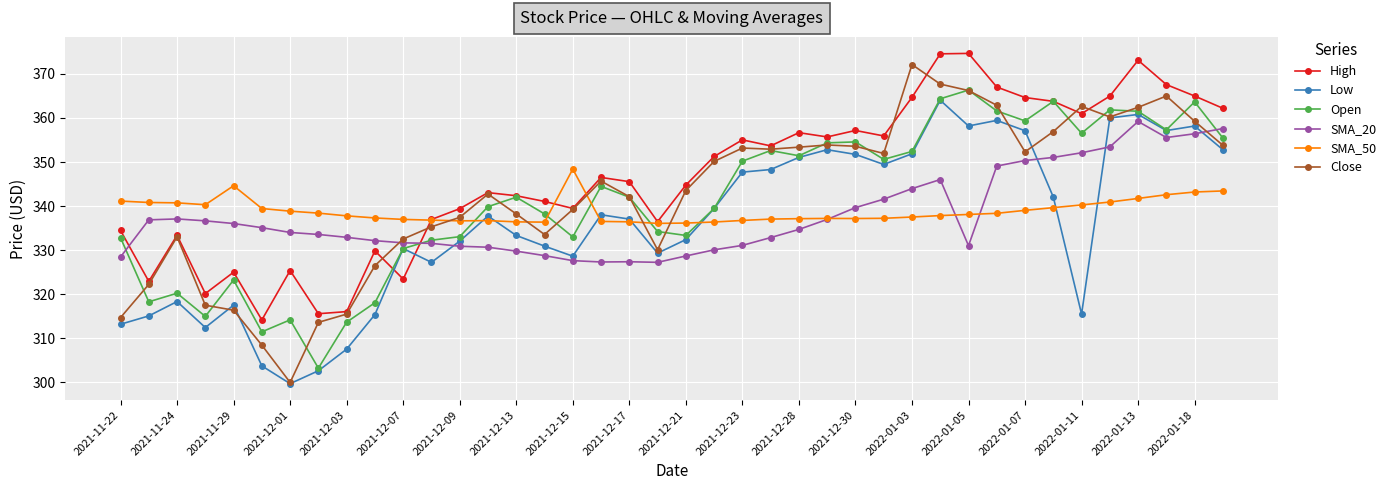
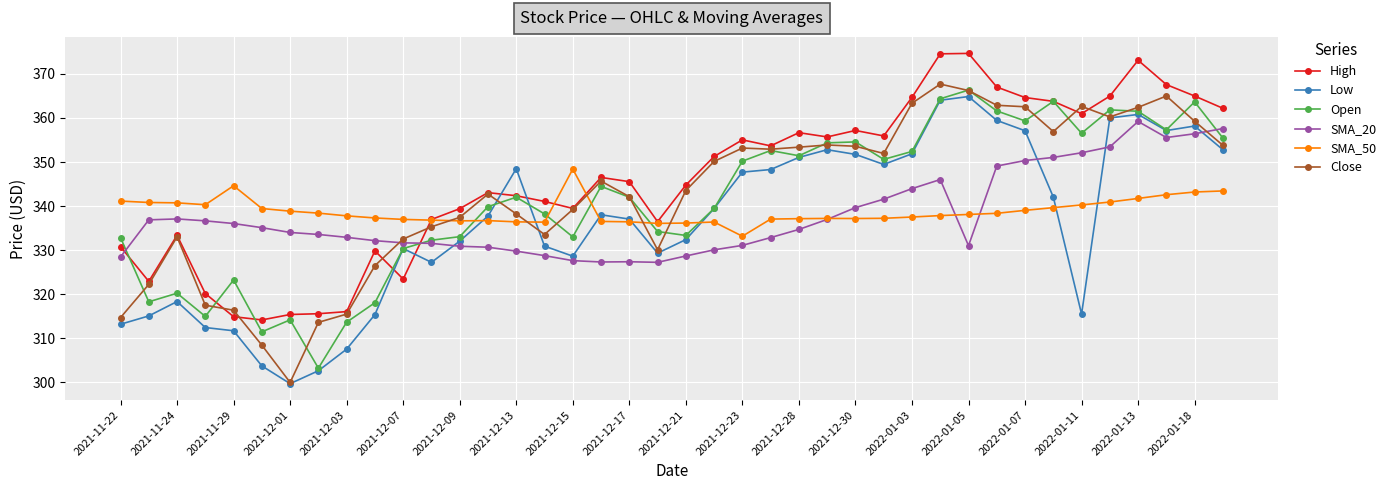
  {
    "High": {
-     "2021-11-22": 334,
-     "2021-11-29": 325,
-     "2021-12-01": 325,
+     "2021-11-22": 331,
+     "2021-11-29": 315,
+     "2021-12-01": 315,
      "2021-12-07": 323,
      "2021-12-09": 339,
      "2021-12-17": 346,
      "2021-12-21": 345,
      "2021-12-23": 355,
      "2021-12-28": 357,
      "2021-12-30": 357,
      "2022-01-03": 365,
      "2022-01-05": 375,
      "2022-01-07": 365,
      "2022-01-11": 361,
      "2022-01-13": 373,
      "2022-01-18": 365
    },
    "Low": {
      "2021-11-22": 313,
      "2021-11-24": 318,
-     "2021-11-29": 318,
+     "2021-11-29": 312,
      "2021-12-03": 308,
      "2021-12-09": 332,
-     "2021-12-13": 333,
+     "2021-12-13": 348,
      "2021-12-15": 329,
      "2021-12-17": 337,
      "2021-12-21": 332,
      "2021-12-23": 348,
      "2021-12-30": 352,
-     "2022-01-05": 358,
+     "2022-01-05": 365,
      "2022-01-07": 357,
      "2022-01-11": 316,
      "2022-01-13": 361,
      "2022-01-18": 358
    },
    "Open": {
      "2021-11-22": 333,
      "2021-11-24": 320,
      "2021-11-29": 323,
      "2021-12-01": 314,
      "2021-12-03": 314,
      "2021-12-09": 333,
      "2021-12-15": 333,
      "2021-12-21": 333,
      "2021-12-23": 350,
      "2021-12-30": 355,
      "2022-01-07": 359,
      "2022-01-11": 357,
      "2022-01-13": 362,
      "2022-01-18": 364
    },
    "SMA_20": {
      "2021-11-22": 328,
      "2021-11-24": 337,
      "2021-11-29": 336,
      "2021-12-01": 334,
      "2021-12-03": 333,
      "2021-12-07": 332,
      "2021-12-09": 331,
      "2021-12-13": 330,
      "2021-12-15": 328,
      "2021-12-17": 327,
      "2021-12-21": 329,
      "2021-12-23": 331,
      "2021-12-28": 335,
      "2021-12-30": 340,
      "2022-01-03": 344,
      "2022-01-05": 331,
      "2022-01-07": 350,
      "2022-01-11": 352,
      "2022-01-13": 359,
      "2022-01-18": 356
    },
    "SMA_50": {
      "2021-11-22": 341,
      "2021-11-24": 341,
      "2021-11-29": 345,
      "2021-12-01": 339,
      "2021-12-03": 338,
      "2021-12-07": 337,
      "2021-12-09": 337,
      "2021-12-13": 336,
      "2021-12-15": 348,
      "2021-12-17": 336,
      "2021-12-21": 336,
-     "2021-12-23": 337,
+     "2021-12-23": 333,
      "2021-12-28": 337,
      "2021-12-30": 337,
      "2022-01-03": 338,
      "2022-01-05": 338,
      "2022-01-07": 339,
      "2022-01-11": 340,
      "2022-01-13": 342,
      "2022-01-18": 343
    },
    "Close": {
      "2021-11-22": 315,
      "2021-11-29": 316,
      "2021-12-07": 333,
      "2021-12-09": 337,
      "2021-12-13": 338,
      "2021-12-21": 344,
      "2021-12-23": 353,
      "2021-12-28": 353,
      "2021-12-30": 354,
-     "2022-01-03": 372,
-     "2022-01-07": 352,
+     "2022-01-03": 363,
+     "2022-01-07": 363,
      "2022-01-11": 363,
      "2022-01-13": 362,
      "2022-01-18": 359
    }
  }
